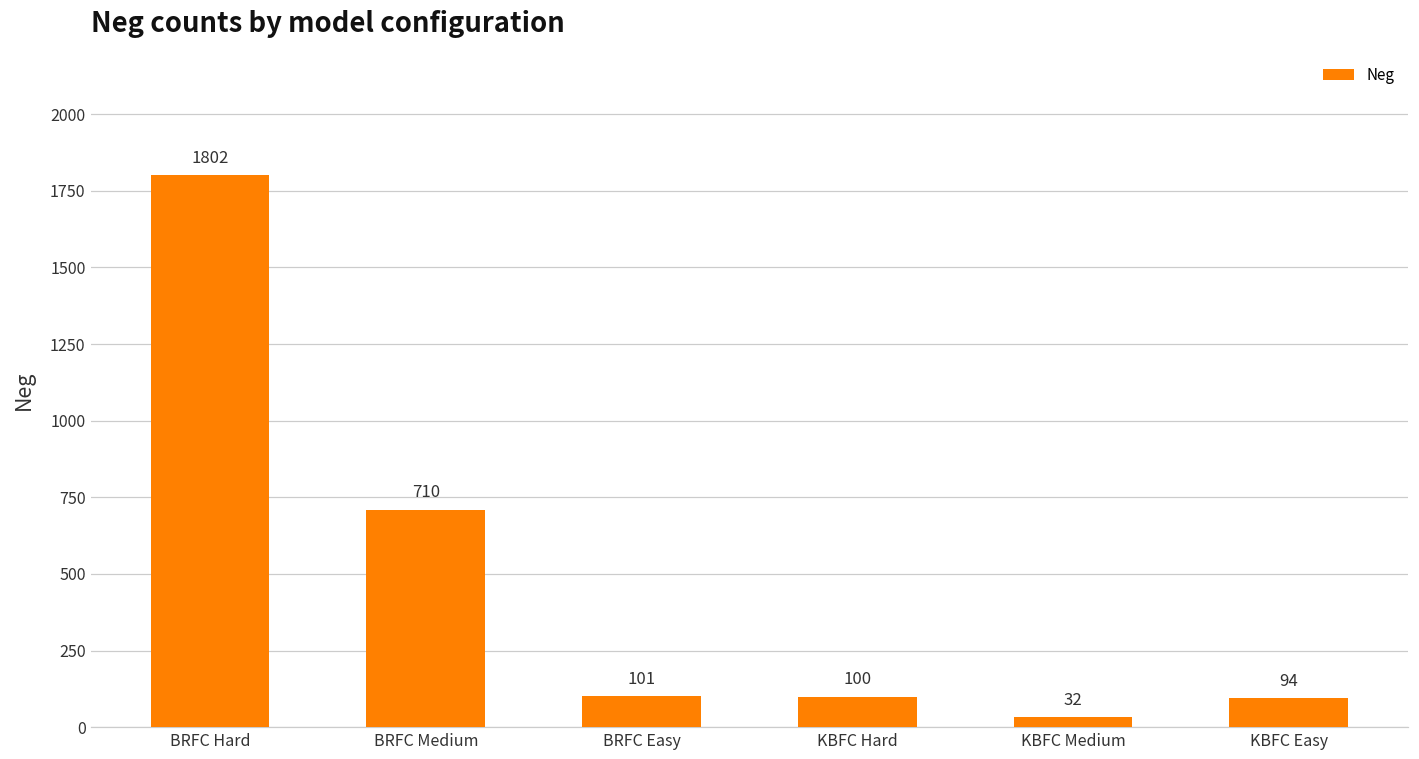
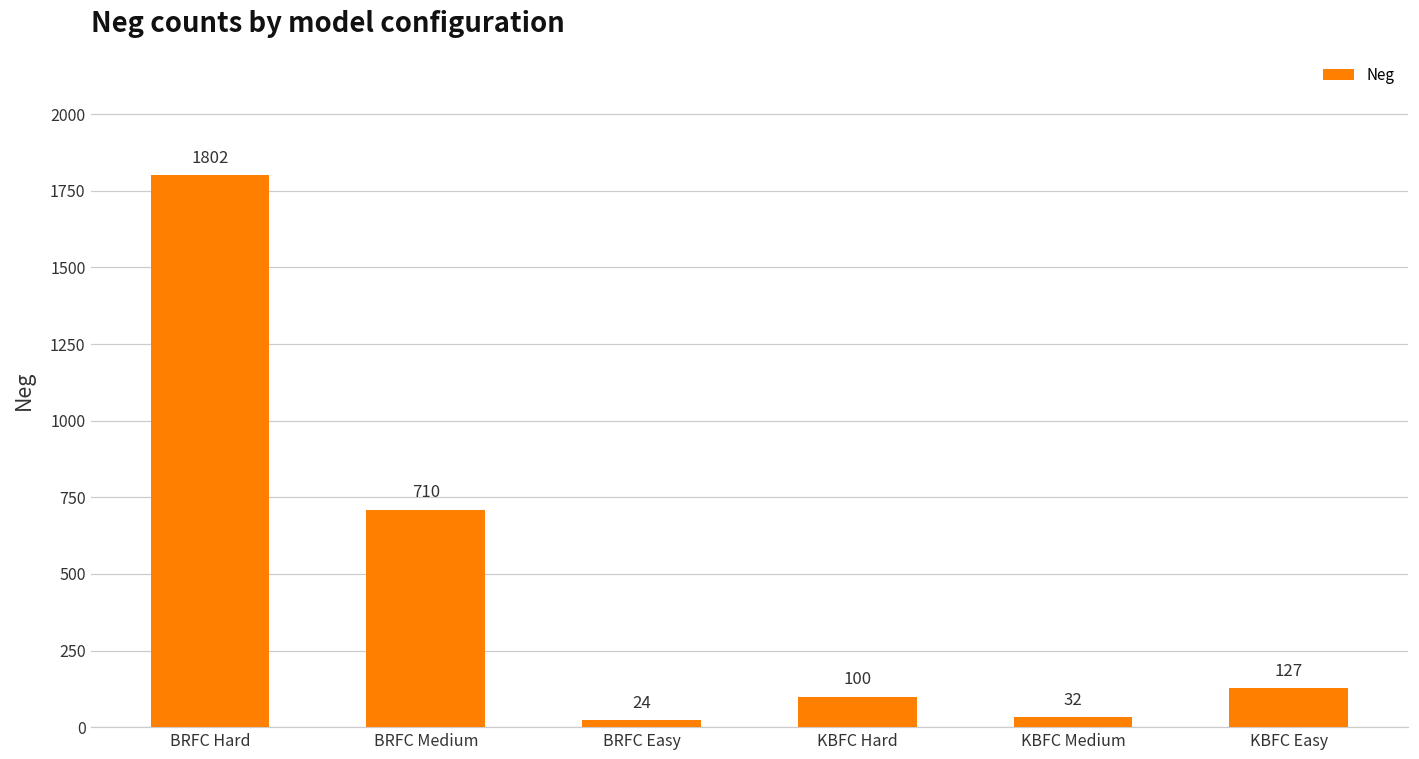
  {
    "BRFC Hard": 1802,
    "BRFC Medium": 710,
-   "BRFC Easy": 101,
+   "BRFC Easy": 24,
    "KBFC Hard": 100,
    "KBFC Medium": 32,
-   "KBFC Easy": 94
+   "KBFC Easy": 127
  }
